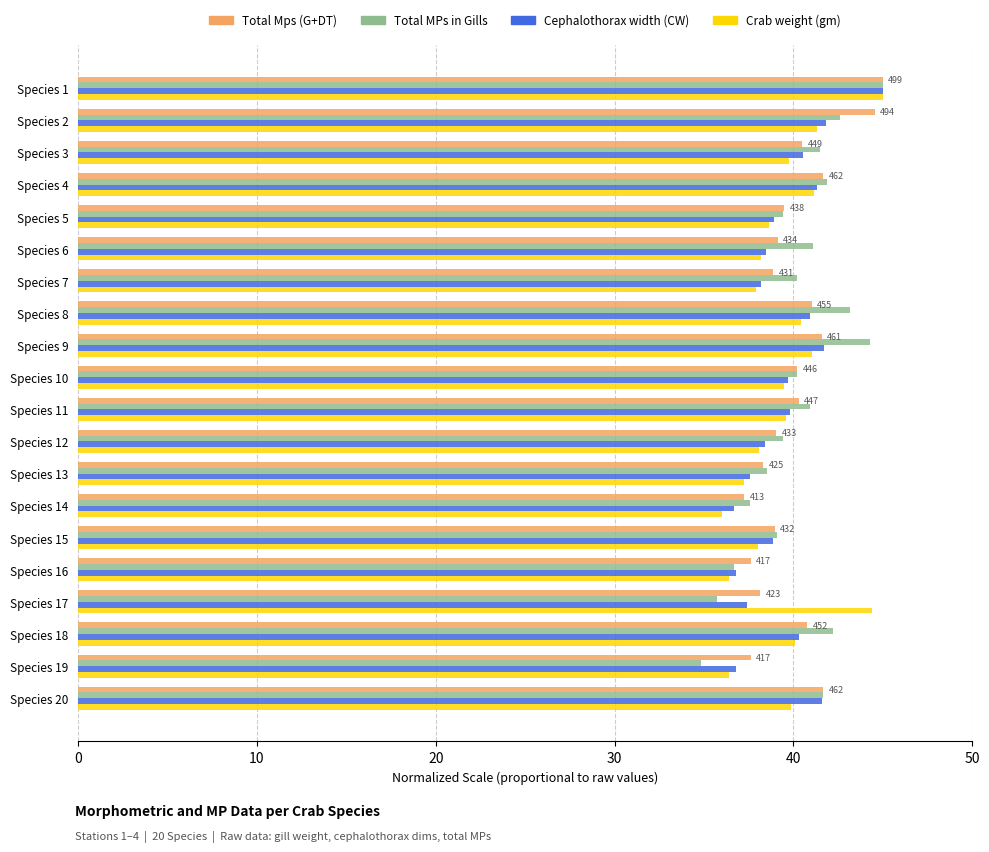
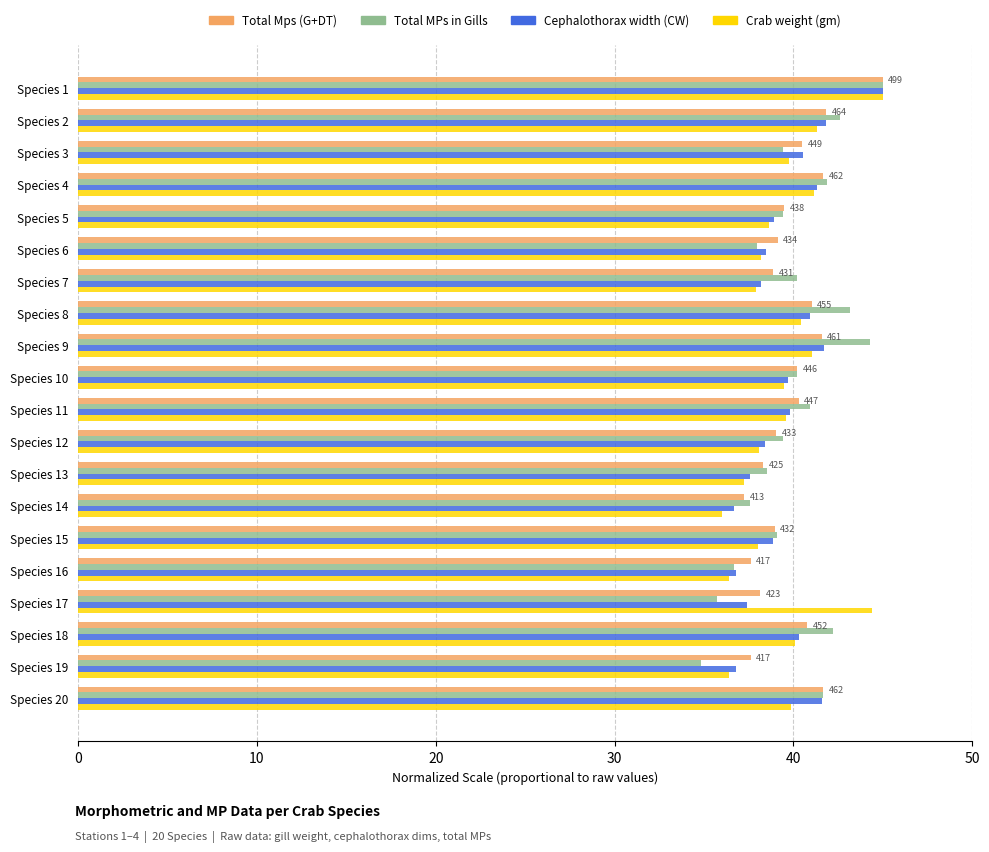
  {
    "Total Mps (G+DT)": {
-     "Species 2": 494
+     "Species 2": 464
    },
    "Total MPs in Gills": {
-     "Species 3": 41.5,
+     "Species 3": 39.4,
      "Species 5": 39.4,
-     "Species 6": 41.1,
+     "Species 6": 38.0,
      "Species 8": 43.1,
      "Species 9": 44.3,
      "Species 10": 40.2,
      "Species 16": 36.7,
      "Species 17": 35.7,
      "Species 19": 34.8
    },
    "Cephalothorax width (CW)": {
      "Species 1": 45.0,
      "Species 2": 41.8,
      "Species 3": 40.5,
      "Species 4": 41.3,
      "Species 5": 38.9,
      "Species 6": 38.5,
      "Species 7": 38.2,
      "Species 8": 40.9,
      "Species 9": 41.7,
      "Species 10": 39.7,
      "Species 11": 39.8,
      "Species 12": 38.4,
      "Species 13": 37.6,
      "Species 14": 36.7,
      "Species 15": 38.8,
      "Species 16": 36.8,
      "Species 17": 37.4,
      "Species 18": 40.3,
      "Species 19": 36.8,
      "Species 20": 41.6
    },
    "Crab weight (gm)": {
      "Species 1": 45.0,
      "Species 2": 41.3,
      "Species 3": 39.8,
      "Species 4": 41.1,
      "Species 5": 38.6,
      "Species 6": 38.2,
      "Species 7": 37.9,
      "Species 8": 40.4,
      "Species 9": 41.0,
      "Species 10": 39.5,
      "Species 11": 39.6,
      "Species 12": 38.1,
      "Species 13": 37.3,
      "Species 14": 36.0,
      "Species 15": 38.0,
      "Species 16": 36.4,
      "Species 17": 44.4,
      "Species 18": 40.1,
      "Species 19": 36.4,
      "Species 20": 39.9
    }
  }
